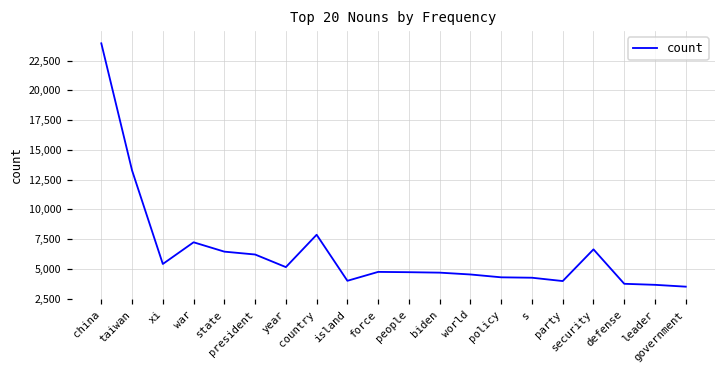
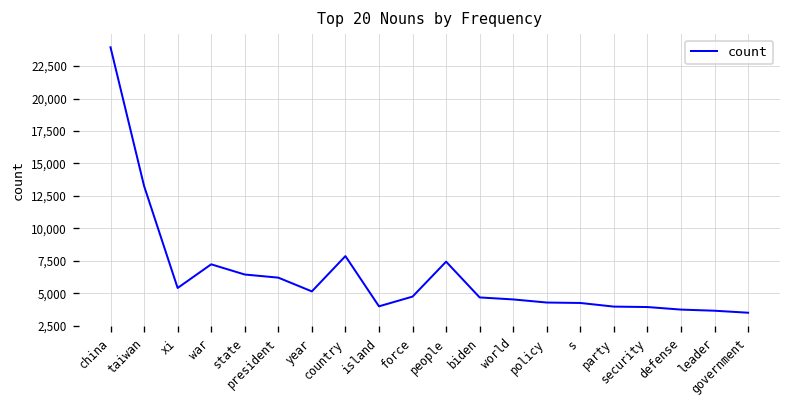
  {
    "china": "23,900",
    "taiwan": "13,300",
    "xi": "5,400",
    "war": "7,200",
    "state": "6,400",
    "president": "6,200",
    "year": "5,100",
    "country": "7,900",
    "island": "4,000",
    "force": "4,700",
-   "people": "4,700",
+   "people": "7,400",
    "biden": "4,700",
    "world": "4,500",
    "policy": "4,300",
    "s": "4,300",
    "party": "4,000",
-   "security": "6,600",
+   "security": "3,900",
    "defense": "3,700",
    "leader": "3,700",
    "government": "3,500"
  }
